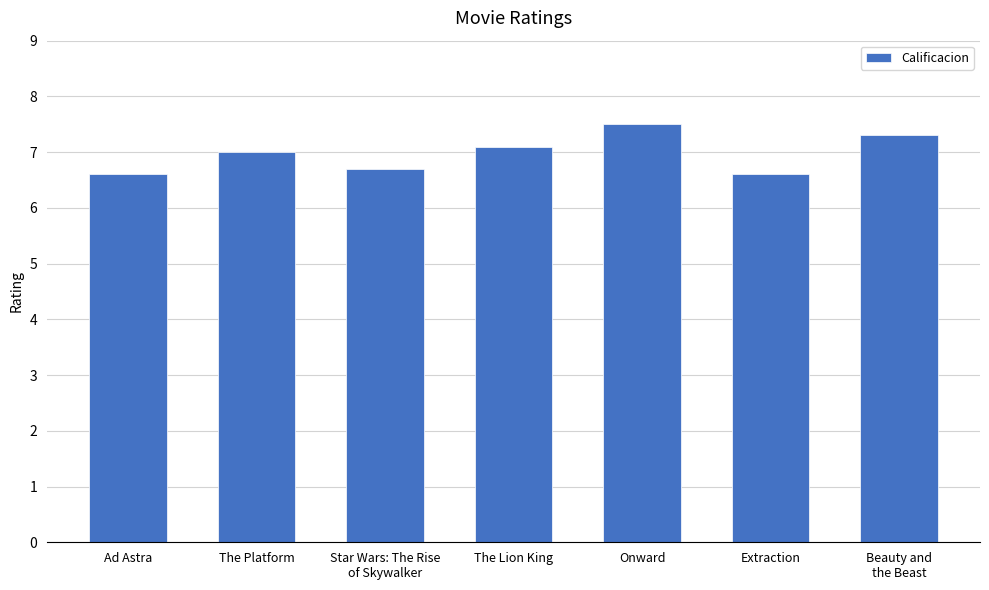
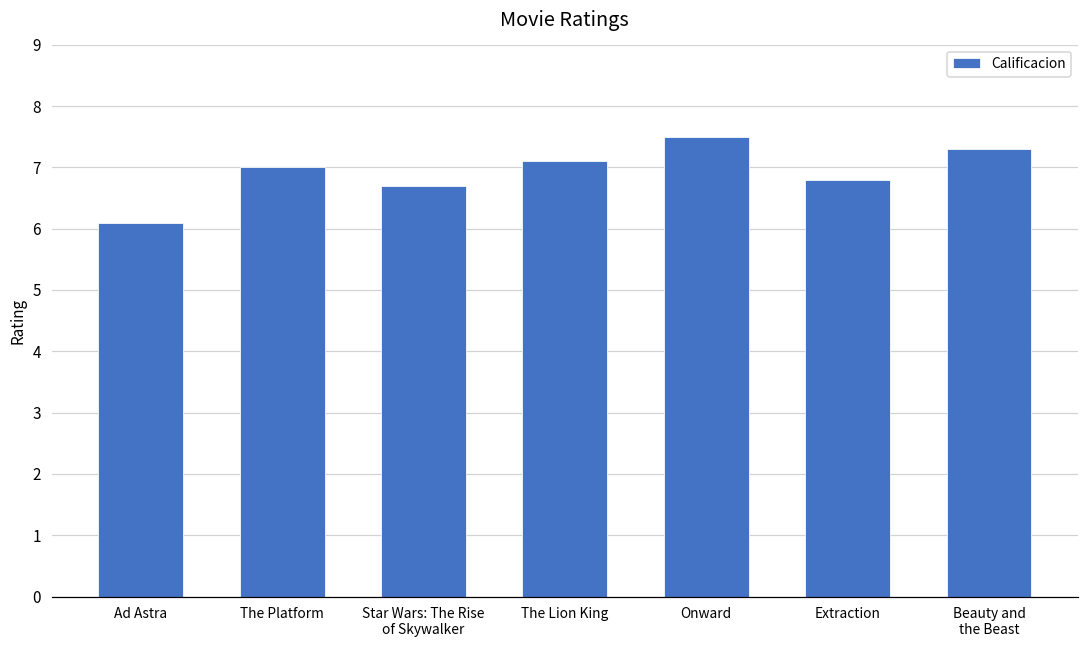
  {
-   "Ad Astra": 6.6,
+   "Ad Astra": 6.1,
    "The Platform": 7.0,
    "Star Wars: The Rise of Skywalker": 6.7,
    "The Lion King": 7.1,
    "Onward": 7.5,
-   "Extraction": 6.6,
+   "Extraction": 6.8,
    "Beauty and the Beast": 7.3
  }
